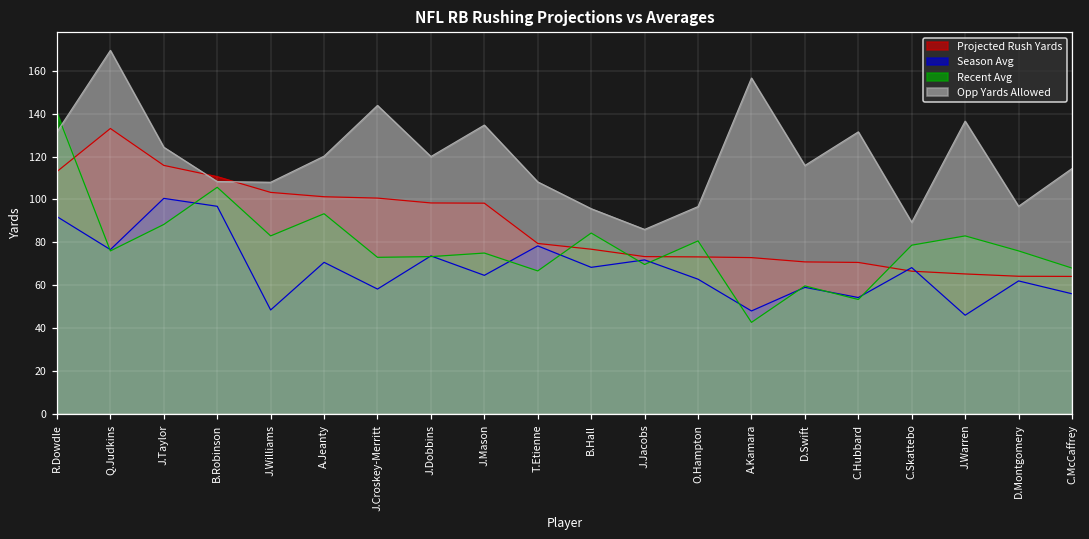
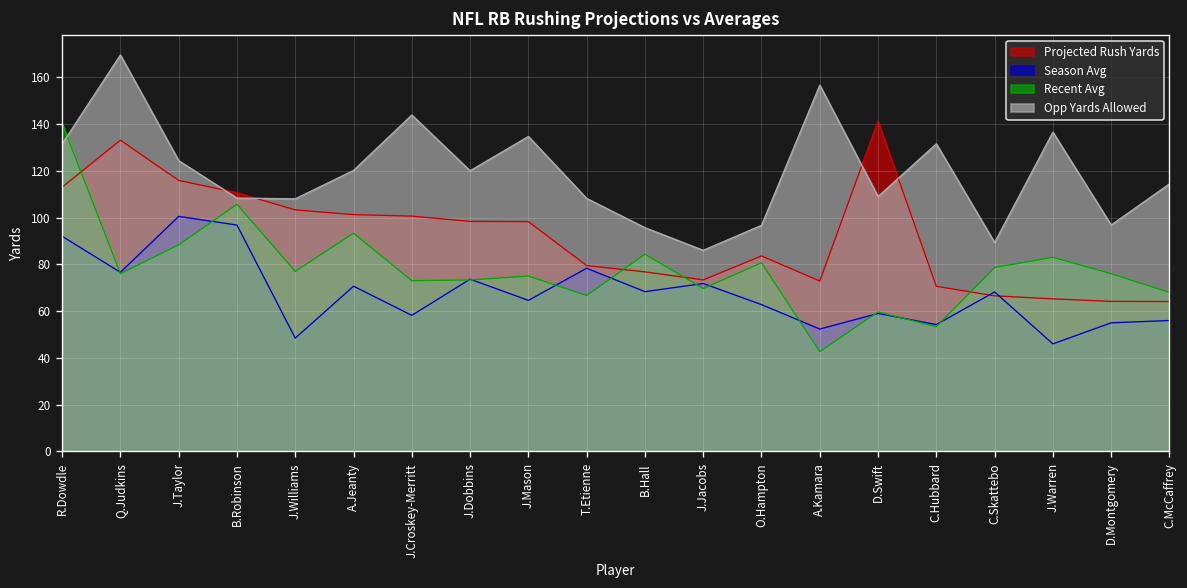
  {
    "Projected Rush Yards": {
      "R.Dowdle": 113,
      "Q.Judkins": 133,
      "J.Taylor": 116,
      "B.Robinson": 111,
      "J.Williams": 103,
      "A.Jeanty": 101,
      "J.Croskey-Merritt": 101,
      "J.Dobbins": 98,
      "J.Mason": 98,
      "B.Hall": 77,
      "J.Jacobs": 73,
-     "O.Hampton": 73,
+     "O.Hampton": 84,
      "A.Kamara": 73,
-     "D.Swift": 71,
+     "D.Swift": 141,
      "C.Hubbard": 71,
      "C.Skattebo": 67,
      "J.Warren": 65,
      "D.Montgomery": 64,
      "C.McCaffrey": 64
    },
    "Season Avg": {
      "R.Dowdle": 92,
      "J.Taylor": 101,
      "B.Robinson": 97,
      "J.Williams": 48,
      "A.Jeanty": 71,
      "J.Croskey-Merritt": 58,
      "J.Mason": 65,
      "B.Hall": 68,
      "J.Jacobs": 72,
      "O.Hampton": 63,
-     "A.Kamara": 48,
+     "A.Kamara": 52,
      "C.Skattebo": 68,
      "J.Warren": 46,
-     "D.Montgomery": 62,
+     "D.Montgomery": 55,
      "C.McCaffrey": 56
    },
    "Recent Avg": {
      "R.Dowdle": 140,
      "J.Taylor": 88,
      "B.Robinson": 106,
-     "J.Williams": 83,
+     "J.Williams": 77,
      "A.Jeanty": 93,
      "J.Croskey-Merritt": 73,
      "J.Mason": 75,
      "T.Etienne": 67,
      "B.Hall": 84,
      "J.Jacobs": 70,
      "O.Hampton": 81,
      "A.Kamara": 43,
      "C.Skattebo": 79,
      "J.Warren": 83,
      "D.Montgomery": 76,
      "C.McCaffrey": 68
    },
    "Opp Yards Allowed": {
      "R.Dowdle": 132,
      "Q.Judkins": 170,
      "J.Taylor": 124,
      "B.Robinson": 108,
      "J.Williams": 108,
      "A.Jeanty": 120,
      "J.Croskey-Merritt": 144,
      "J.Dobbins": 120,
      "J.Mason": 135,
      "T.Etienne": 108,
      "B.Hall": 96,
      "J.Jacobs": 86,
      "O.Hampton": 97,
      "A.Kamara": 157,
-     "D.Swift": 116,
+     "D.Swift": 109,
      "C.Hubbard": 132,
      "C.Skattebo": 89,
      "J.Warren": 137,
      "D.Montgomery": 97,
      "C.McCaffrey": 114
    }
  }
